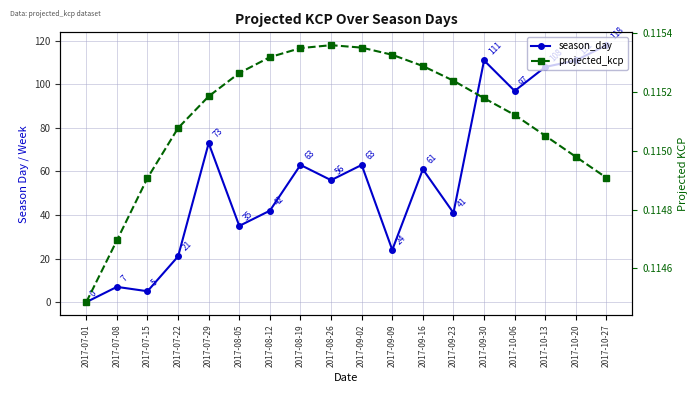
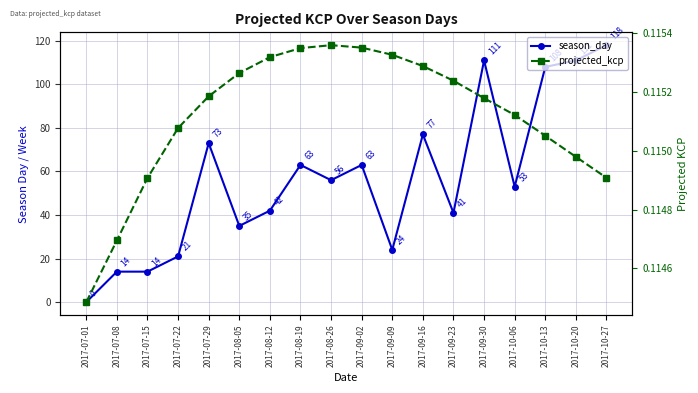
  {
    "season_day": {
      "2017-07-01": 0,
-     "2017-07-08": 7,
-     "2017-07-15": 5,
+     "2017-07-08": 14,
+     "2017-07-15": 14,
      "2017-07-22": 21,
      "2017-07-29": 73,
      "2017-08-05": 35,
      "2017-08-12": 42,
      "2017-08-19": 63,
      "2017-08-26": 56,
      "2017-09-02": 63,
      "2017-09-09": 24,
-     "2017-09-16": 61,
+     "2017-09-16": 77,
      "2017-09-23": 41,
      "2017-09-30": 111,
-     "2017-10-06": 97
+     "2017-10-06": 53
    },
    "projected_kcp": {
      "2017-07-01": 0
    }
  }
